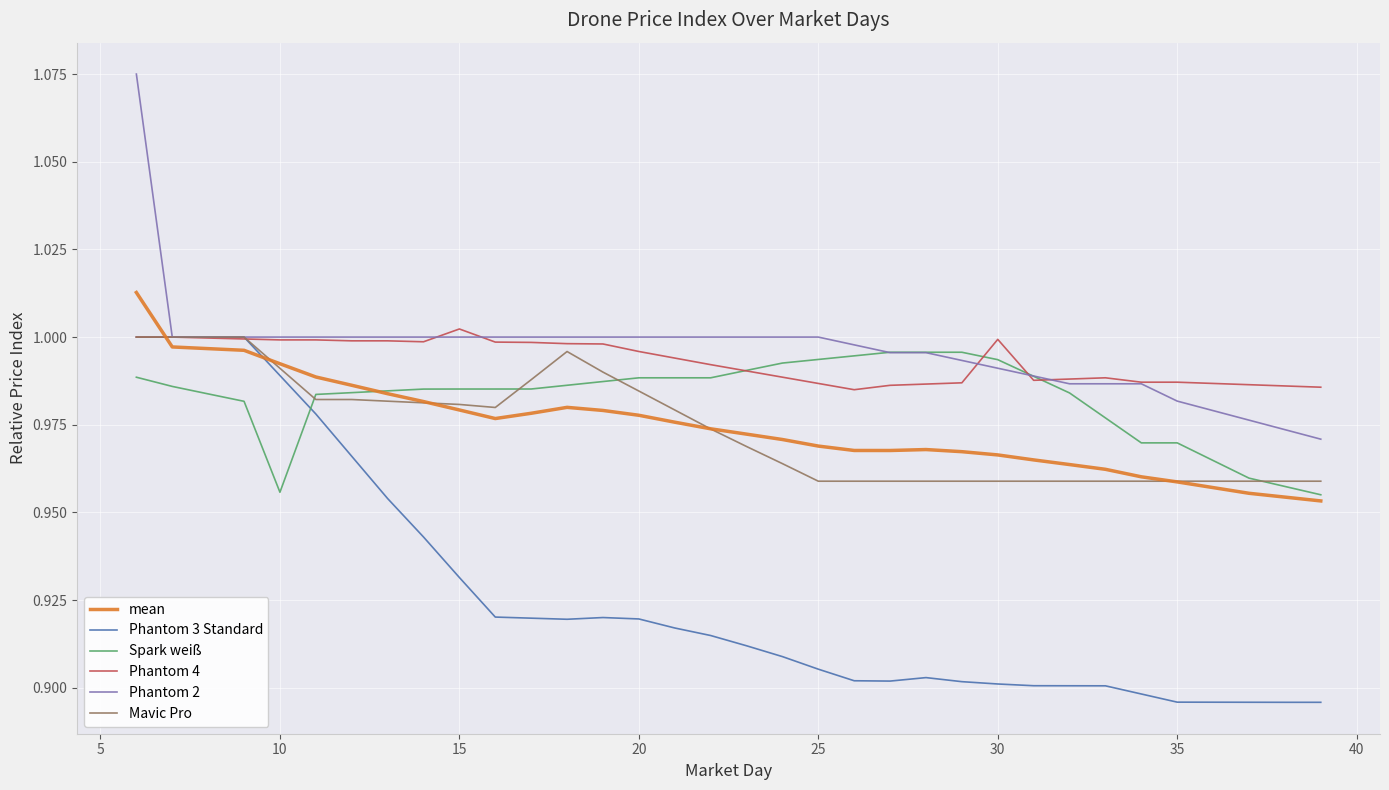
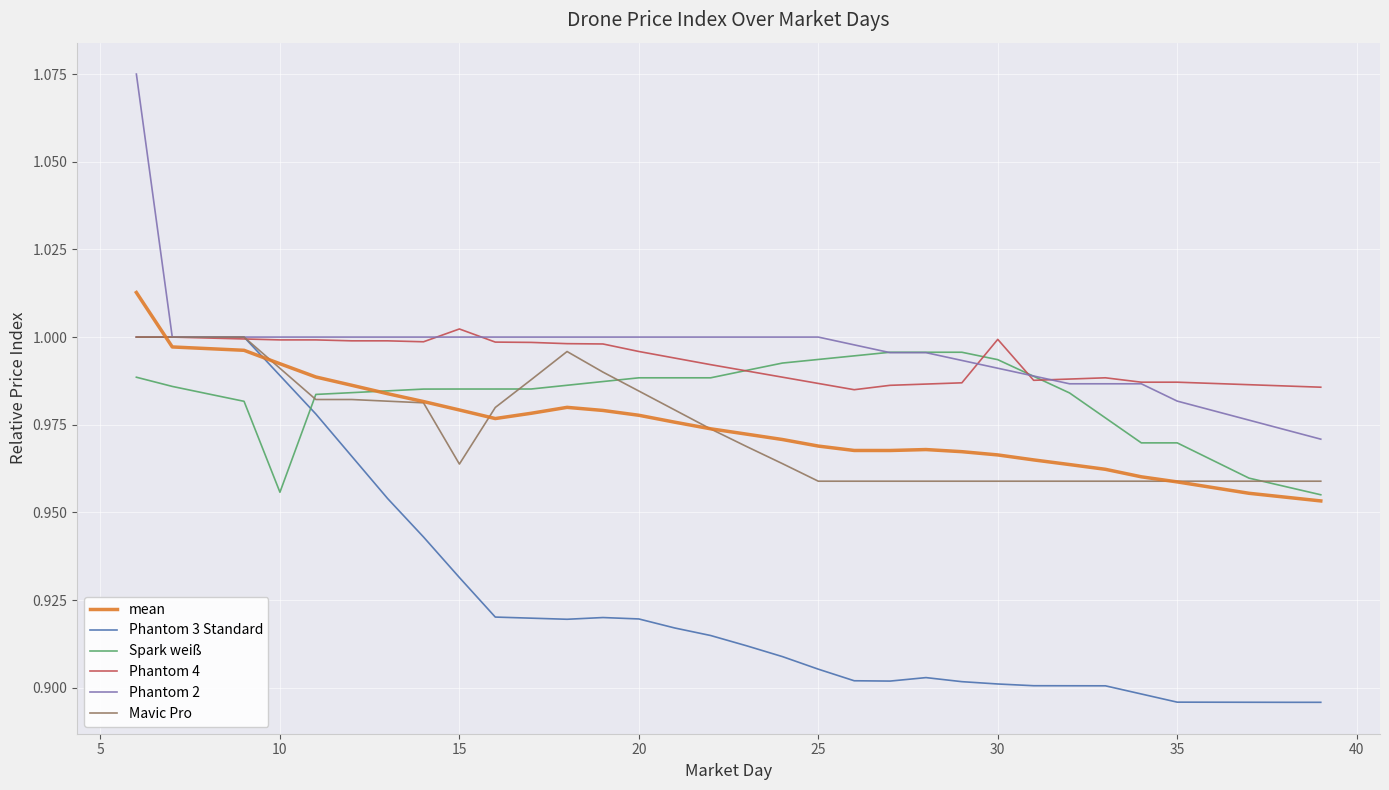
  {
    "mean": {
      "10": 0.992,
      "15": 0.979,
      "20": 0.978,
      "25": 0.969,
      "30": 0.966
    },
    "Spark weiß": {
      "10": 0.956,
      "15": 0.985,
      "20": 0.988,
      "25": 0.994,
      "30": 0.994,
      "35": 0.970
    },
    "Phantom 4": {
      "10": 0.999,
      "15": 1.002,
      "20": 0.996,
      "25": 0.987,
      "30": 0.999,
      "35": 0.987
    },
    "Mavic Pro": {
      "10": 0.991,
-     "15": 0.981,
+     "15": 0.964,
      "20": 0.985,
      "25": 0.959,
      "30": 0.959
    }
  }
